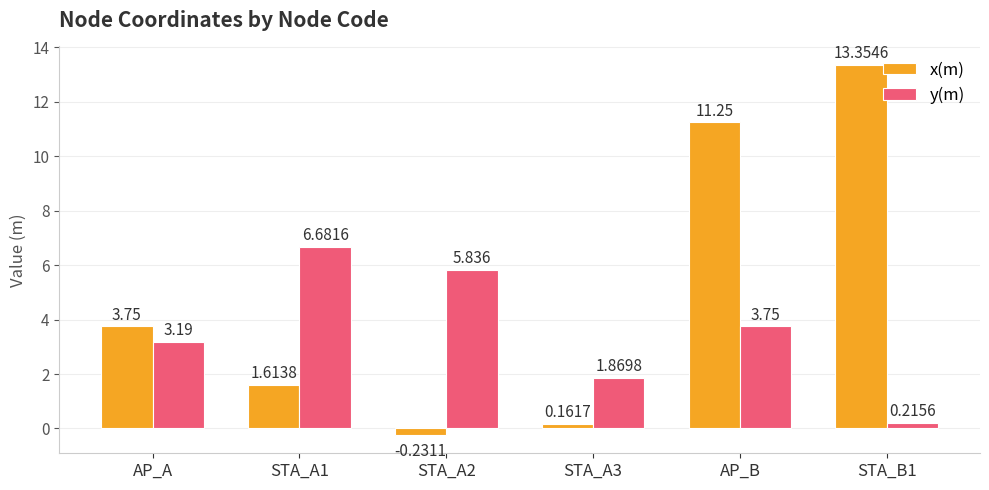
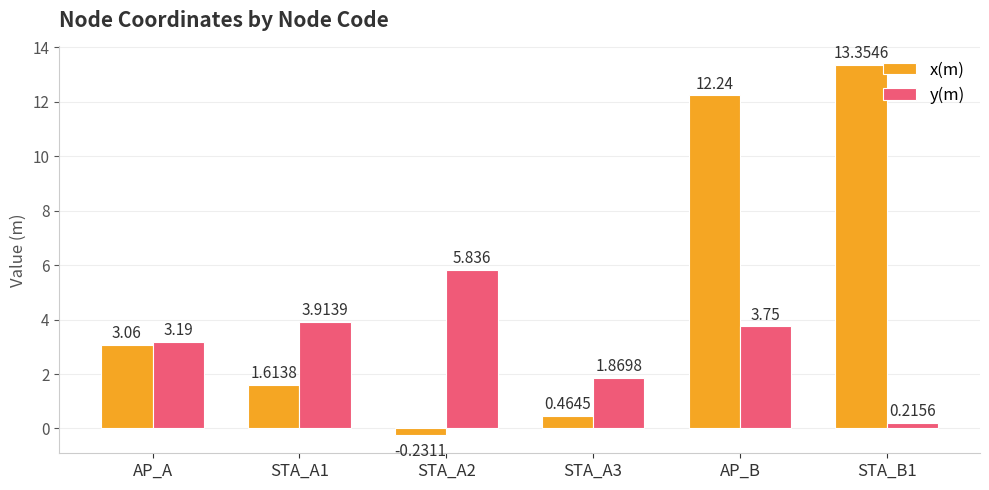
  {
    "x(m)": {
-     "AP_A": 3.75,
+     "AP_A": 3.06,
      "STA_A1": 1.6138,
      "STA_A2": -0.2311,
-     "STA_A3": 0.1617,
-     "AP_B": 11.25,
+     "STA_A3": 0.4645,
+     "AP_B": 12.24,
      "STA_B1": 13.3546
    },
    "y(m)": {
      "AP_A": 3.19,
-     "STA_A1": 6.6816,
+     "STA_A1": 3.9139,
      "STA_A2": 5.836,
      "STA_A3": 1.8698,
      "AP_B": 3.75,
      "STA_B1": 0.2156
    }
  }
